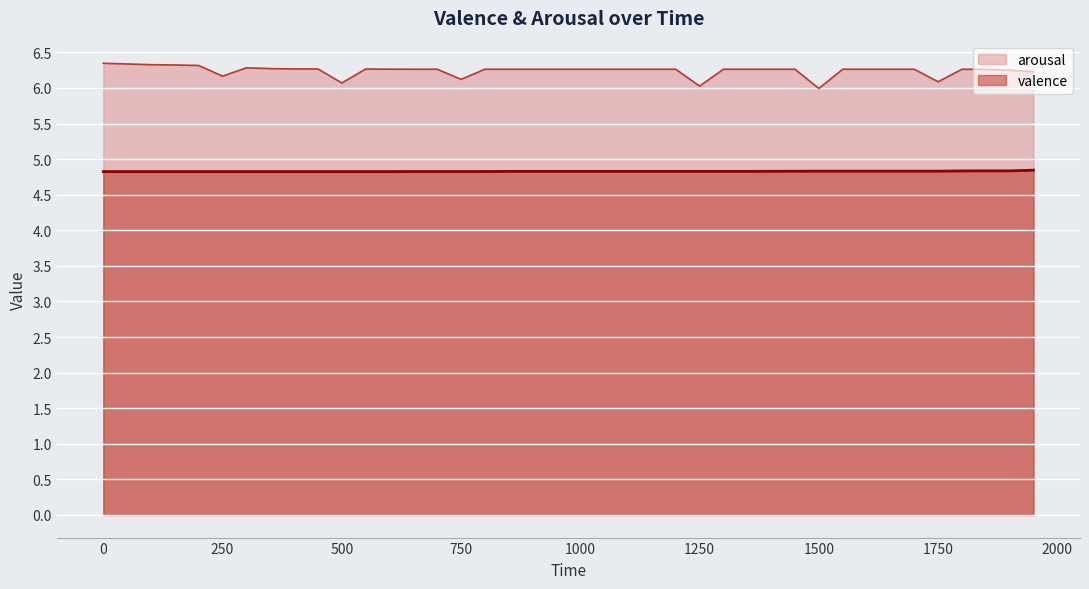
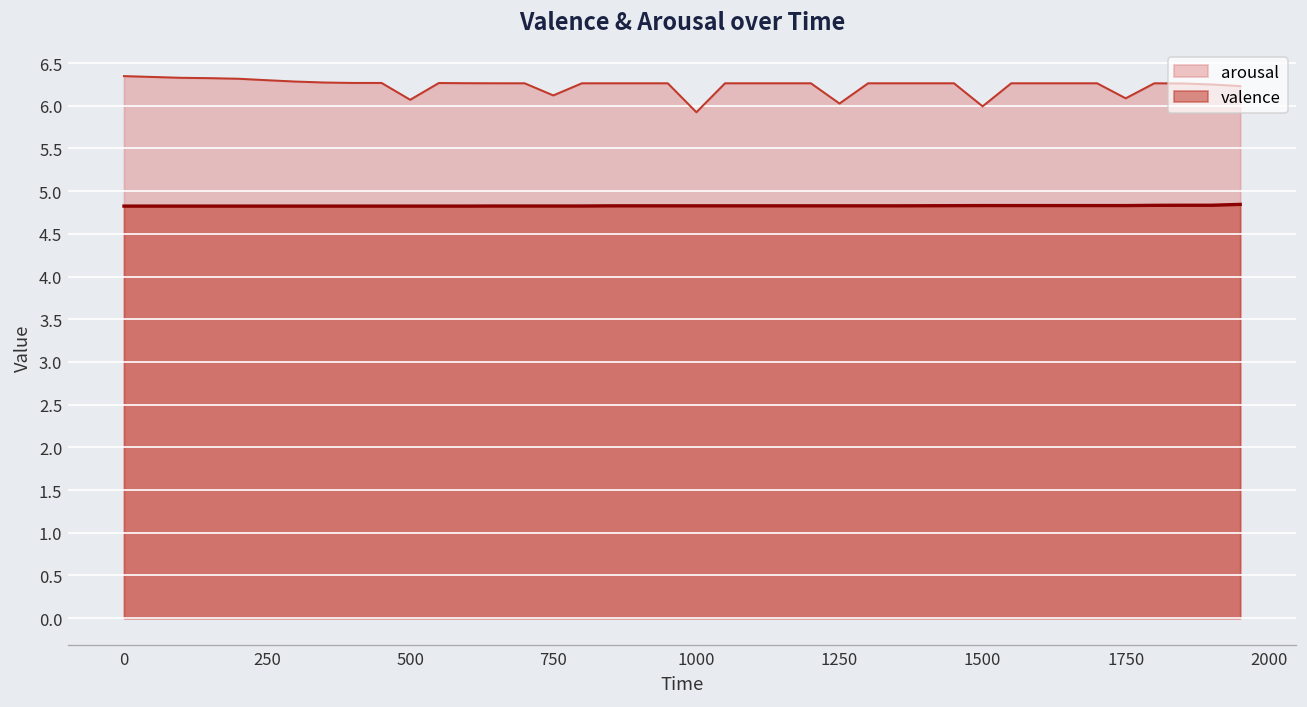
  {
    "arousal": {
      "0": 6.3,
-     "250": 6.2,
+     "250": 6.3,
      "500": 6.1,
      "750": 6.1,
-     "1000": 6.3,
+     "1000": 5.9,
      "1250": 6.0,
      "1500": 6.0,
      "1750": 6.1
    },
    "valence": {
      "0": 4.8,
      "250": 4.8,
      "500": 4.8,
      "750": 4.8,
      "1000": 4.8,
      "1250": 4.8,
      "1500": 4.8,
      "1750": 4.8
    }
  }
